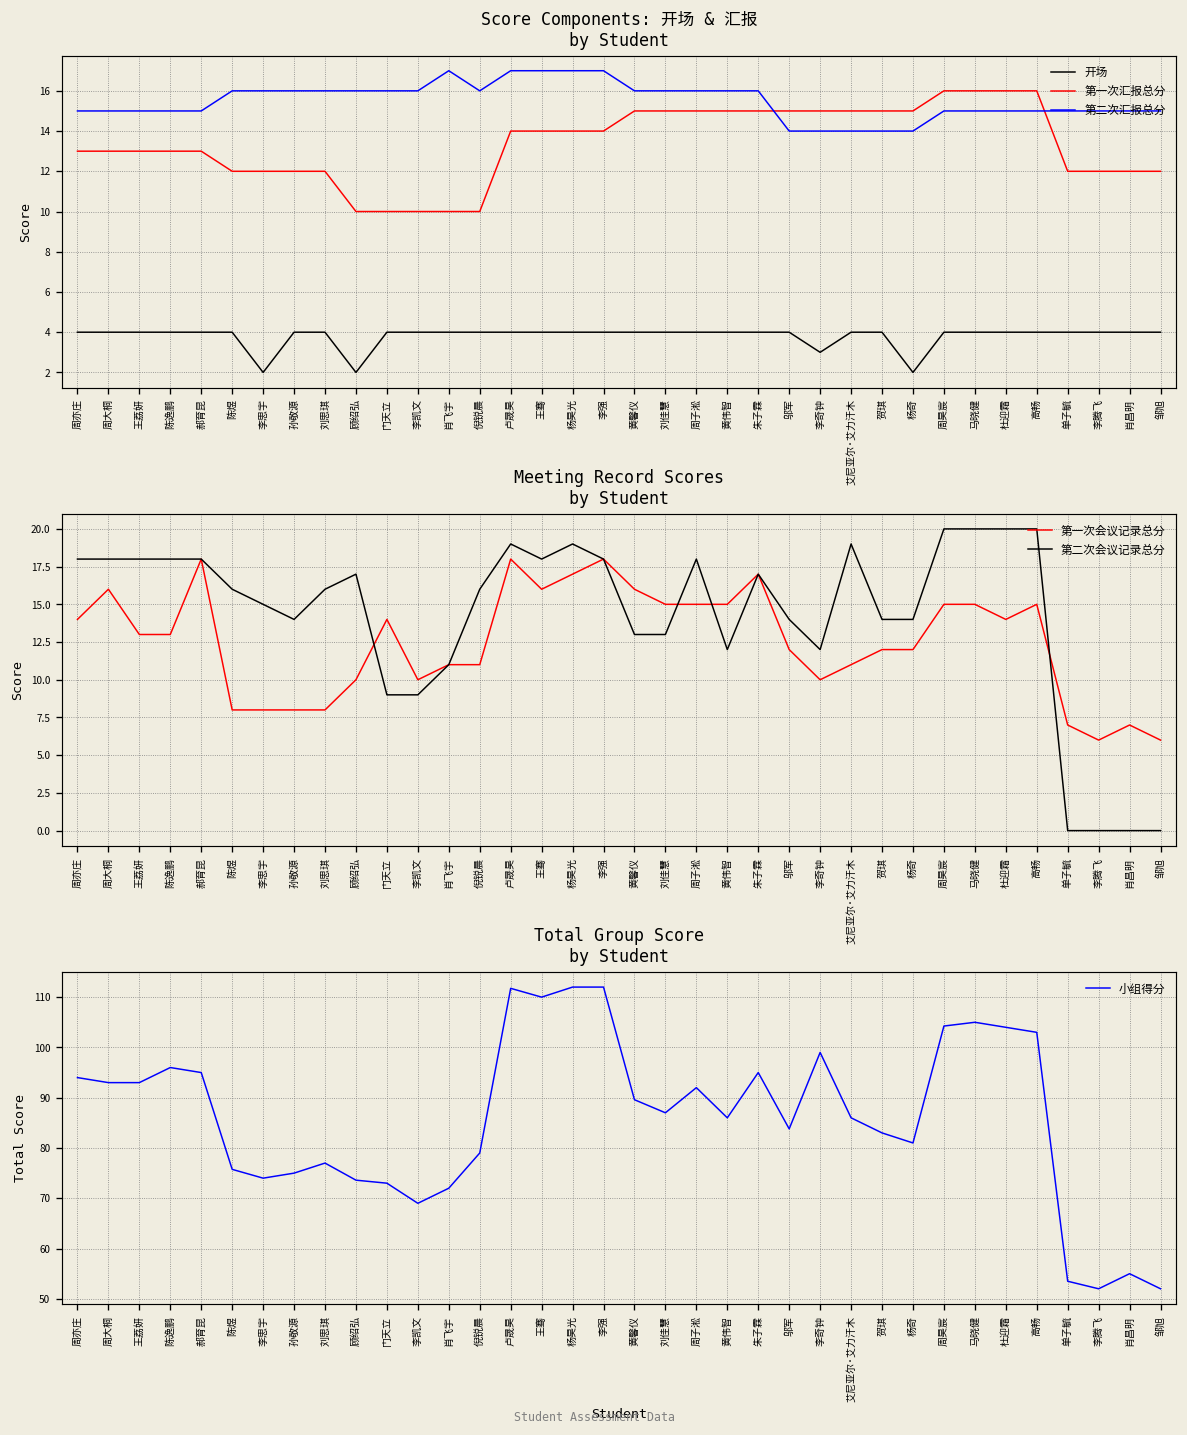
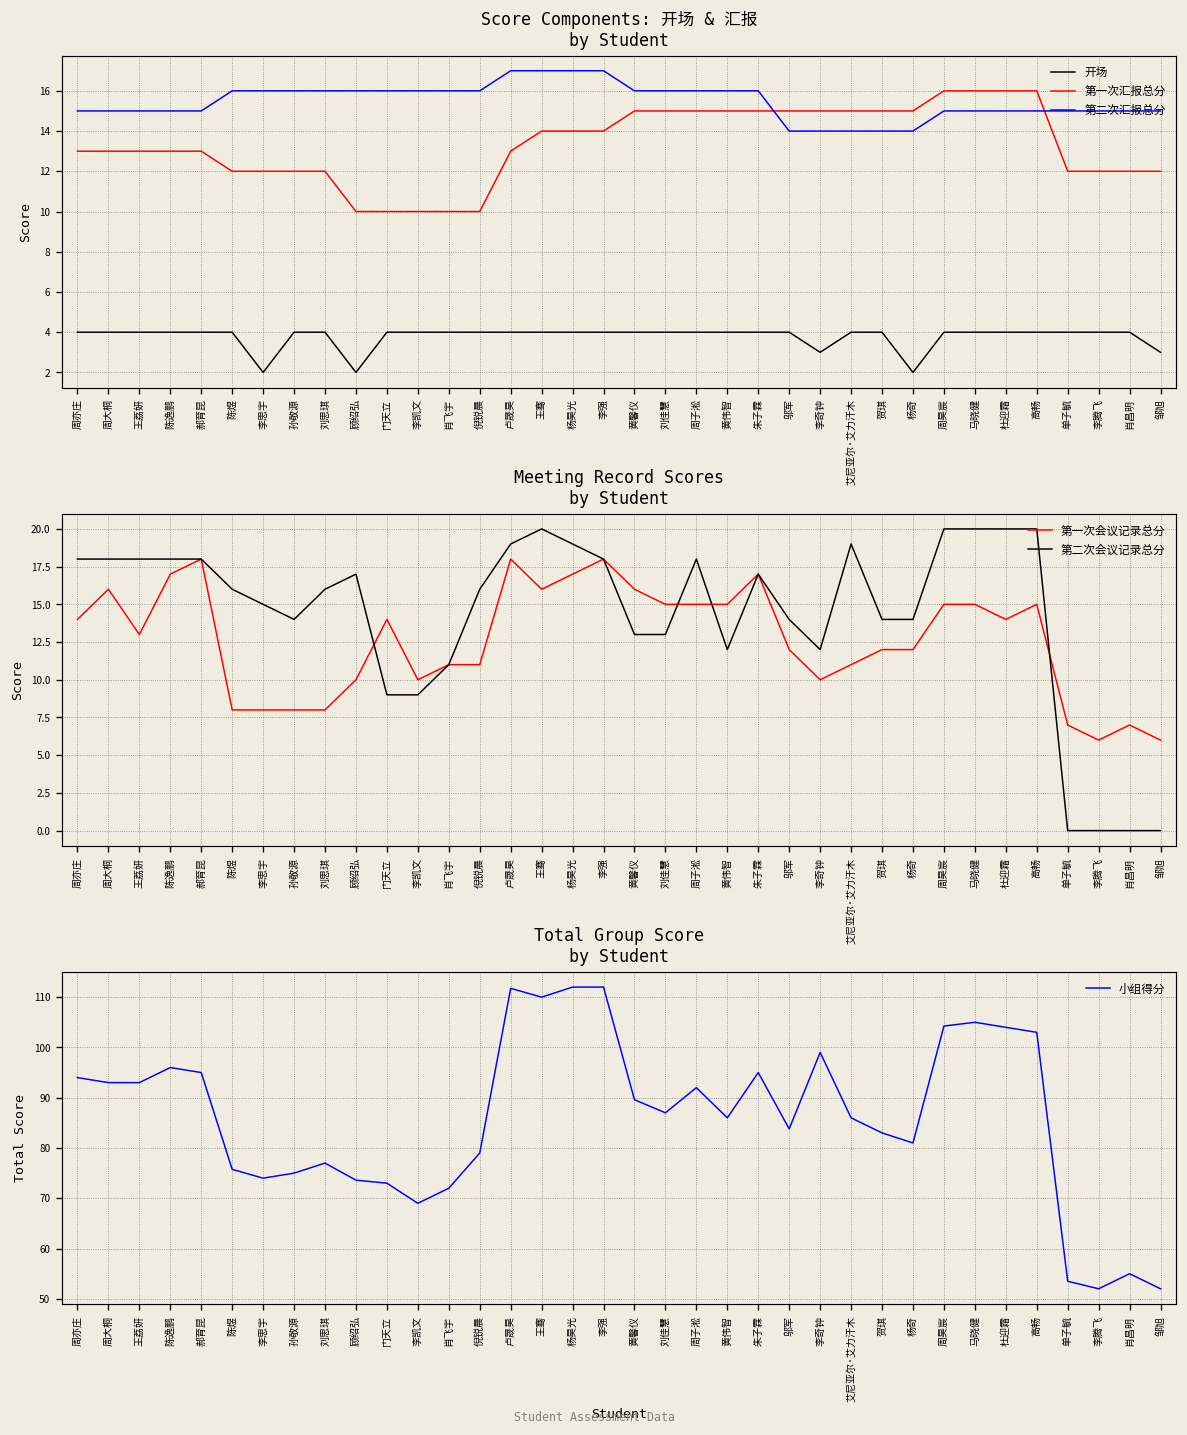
  {
    "Score Components: 开场 & 汇报 by Student": {
      "开场": {
        "周亦庄": 4,
        "周大桐": 4,
        "王荔妍": 4,
        "陈逸鹏": 4,
        "郝育昆": 4,
        "陈煜": 4,
        "李思宇": 2,
        "孙敬源": 4,
        "刘思琪": 4,
        "顾绍弘": 2,
        "门天立": 4,
        "李凯文": 4,
        "肖飞宇": 4,
        "倪锐晨": 4,
        "卢晟昊": 4,
        "王骞": 4,
        "杨昊光": 4,
        "李强": 4,
        "黄馨仪": 4,
        "刘佳慧": 4,
        "周子淞": 4,
        "黄伟智": 4,
        "朱子霖": 4,
        "邬军": 4,
        "李奇钟": 3,
        "艾尼亚尔·艾力汗木": 4,
        "贺琪": 4,
        "杨奇": 2,
        "周昊宸": 4,
        "马晓健": 4,
        "杜迎霜": 4,
        "高畅": 4,
        "单子毓": 4,
        "李腾飞": 4,
        "肖昌明": 4,
-       "邹旭": 4
+       "邹旭": 3
      },
      "第一次汇报总分": {
        "周亦庄": 13,
        "周大桐": 13,
        "王荔妍": 13,
        "陈逸鹏": 13,
        "郝育昆": 13,
        "陈煜": 12,
        "李思宇": 12,
        "孙敬源": 12,
        "刘思琪": 12,
        "顾绍弘": 10,
        "门天立": 10,
        "李凯文": 10,
        "肖飞宇": 10,
        "倪锐晨": 10,
-       "卢晟昊": 14,
+       "卢晟昊": 13,
        "王骞": 14,
        "杨昊光": 14,
        "李强": 14,
        "黄馨仪": 15,
        "刘佳慧": 15,
        "周子淞": 15,
        "黄伟智": 15,
        "朱子霖": 15,
        "邬军": 15,
        "李奇钟": 15,
        "艾尼亚尔·艾力汗木": 15,
        "贺琪": 15,
        "杨奇": 15,
        "周昊宸": 16,
        "马晓健": 16,
        "杜迎霜": 16,
        "高畅": 16,
        "单子毓": 12,
        "李腾飞": 12,
        "肖昌明": 12,
        "邹旭": 12
      },
      "第二次汇报总分": {
        "周亦庄": 15,
        "周大桐": 15,
        "王荔妍": 15,
        "陈逸鹏": 15,
        "郝育昆": 15,
        "陈煜": 16,
        "李思宇": 16,
        "孙敬源": 16,
        "刘思琪": 16,
        "顾绍弘": 16,
        "门天立": 16,
        "李凯文": 16,
-       "肖飞宇": 17,
+       "肖飞宇": 16,
        "倪锐晨": 16,
        "卢晟昊": 17,
        "王骞": 17,
        "杨昊光": 17,
        "李强": 17,
        "黄馨仪": 16,
        "刘佳慧": 16,
        "周子淞": 16,
        "黄伟智": 16,
        "朱子霖": 16,
        "邬军": 14,
        "李奇钟": 14,
        "艾尼亚尔·艾力汗木": 14,
        "贺琪": 14,
        "杨奇": 14,
        "周昊宸": 15,
        "马晓健": 15,
        "杜迎霜": 15,
        "高畅": 15,
        "单子毓": 15,
        "李腾飞": 15,
        "肖昌明": 15,
        "邹旭": 15
      }
    },
    "Meeting Record Scores by Student": {
      "第一次会议记录总分": {
        "周亦庄": 14,
        "周大桐": 16,
        "王荔妍": 13,
-       "陈逸鹏": 13,
+       "陈逸鹏": 17,
        "陈煜": 8,
        "李思宇": 8,
        "孙敬源": 8,
        "刘思琪": 8,
        "顾绍弘": 10,
        "门天立": 14,
        "李凯文": 10,
        "倪锐晨": 11,
        "卢晟昊": 18,
        "王骞": 16,
        "杨昊光": 17,
        "黄馨仪": 16,
        "刘佳慧": 15,
        "周子淞": 15,
        "黄伟智": 15,
        "邬军": 12,
        "李奇钟": 10,
        "艾尼亚尔·艾力汗木": 11,
        "贺琪": 12,
        "杨奇": 12,
        "周昊宸": 15,
        "马晓健": 15,
        "杜迎霜": 14,
        "高畅": 15,
        "单子毓": 7,
        "李腾飞": 6,
        "肖昌明": 7,
        "邹旭": 6
      },
      "第二次会议记录总分": {
        "周亦庄": 18,
        "周大桐": 18,
        "王荔妍": 18,
        "陈逸鹏": 18,
        "陈煜": 16,
        "李思宇": 15,
        "孙敬源": 14,
        "刘思琪": 16,
        "顾绍弘": 17,
        "门天立": 9,
        "李凯文": 9,
        "倪锐晨": 16,
        "卢晟昊": 19,
-       "王骞": 18,
+       "王骞": 20,
        "杨昊光": 19,
        "黄馨仪": 13,
        "刘佳慧": 13,
        "周子淞": 18,
        "黄伟智": 12,
        "邬军": 14,
        "李奇钟": 12,
        "艾尼亚尔·艾力汗木": 19,
        "贺琪": 14,
        "杨奇": 14,
        "周昊宸": 20,
        "马晓健": 20,
        "杜迎霜": 20,
        "高畅": 20,
        "单子毓": 0,
        "李腾飞": 0,
        "肖昌明": 0,
        "邹旭": 0
      }
    }
  }
